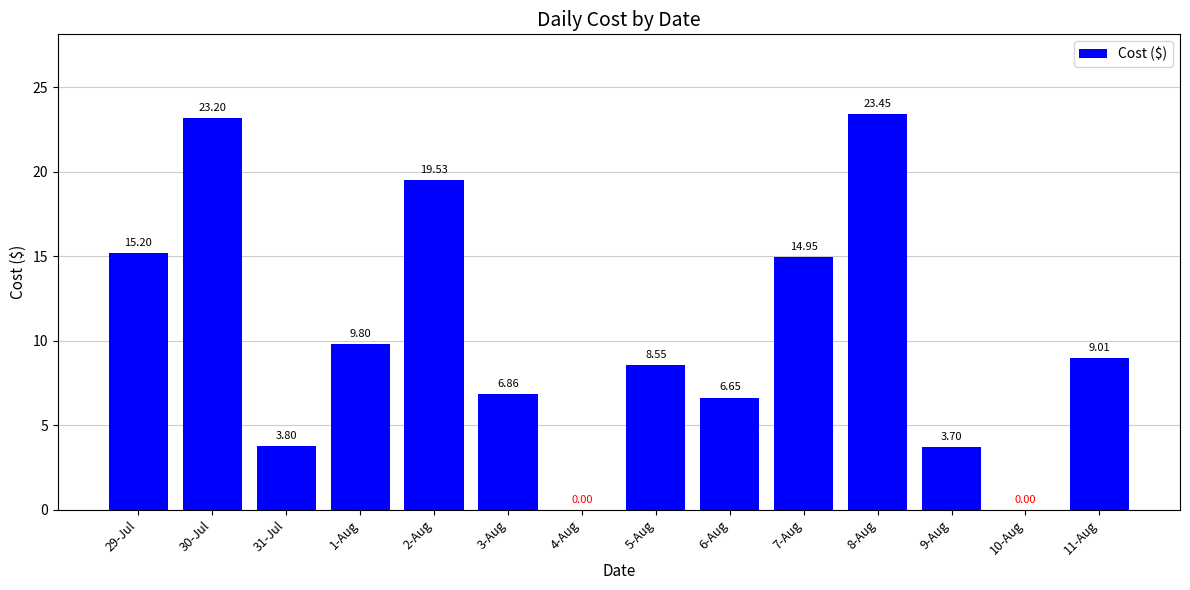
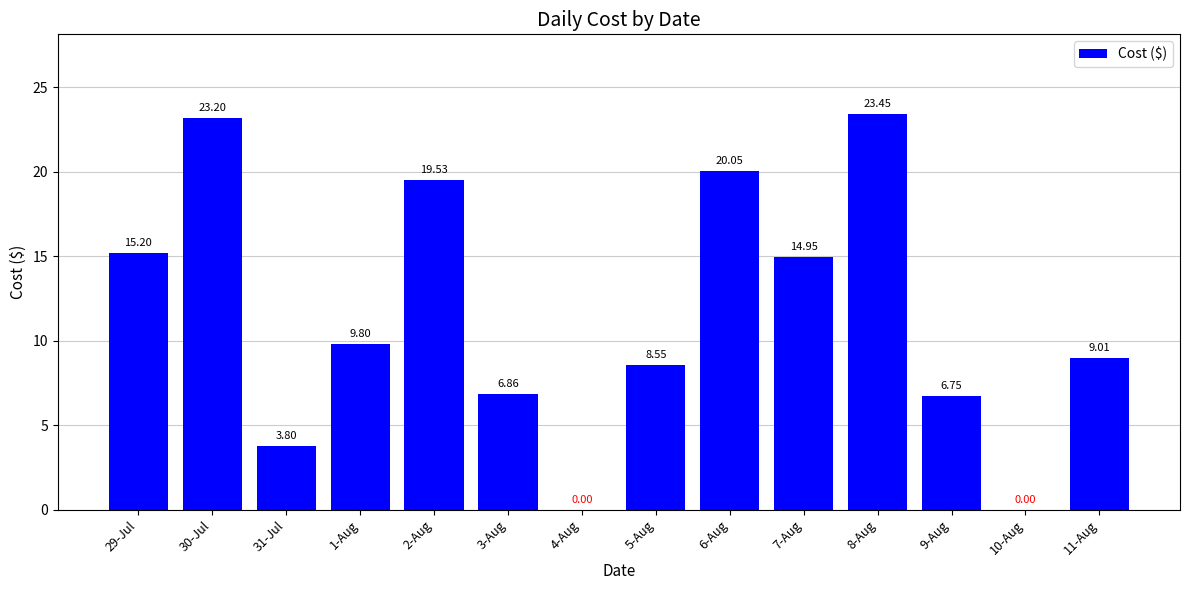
  {
    "29-Jul": 15.20,
    "30-Jul": 23.20,
    "31-Jul": 3.80,
    "1-Aug": 9.80,
    "2-Aug": 19.53,
    "3-Aug": 6.86,
    "4-Aug": 0.00,
    "5-Aug": 8.55,
-   "6-Aug": 6.65,
+   "6-Aug": 20.05,
    "7-Aug": 14.95,
    "8-Aug": 23.45,
-   "9-Aug": 3.70,
+   "9-Aug": 6.75,
    "10-Aug": 0.00,
    "11-Aug": 9.01
  }
